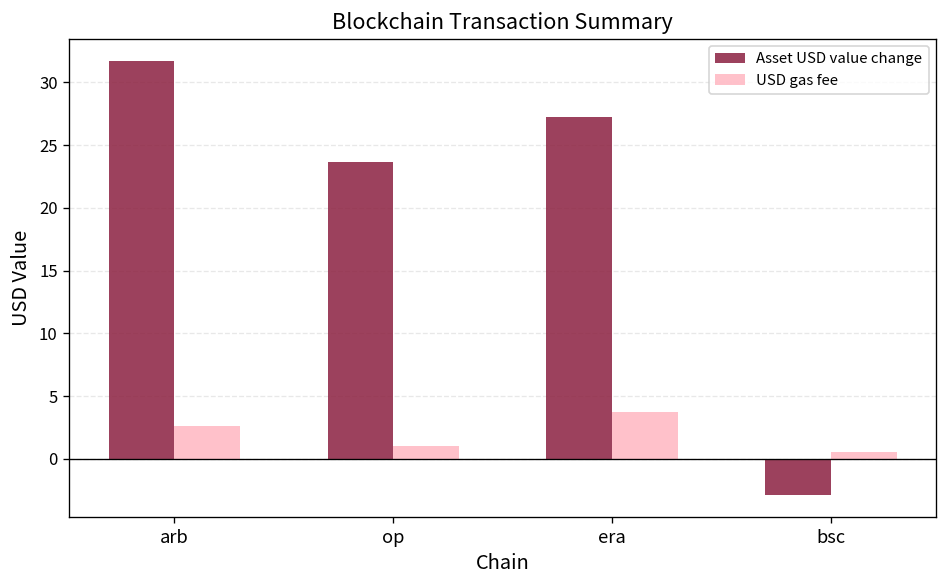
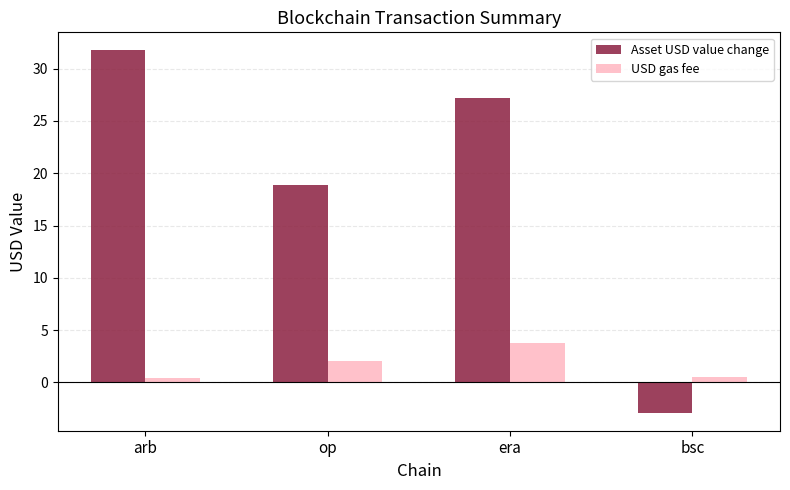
  {
    "Asset USD value change": {
      "arb": 31.7,
-     "op": 23.6,
+     "op": 18.9,
      "era": 27.2,
      "bsc": -2.9
    },
    "USD gas fee": {
-     "arb": 2.6,
-     "op": 1.0,
+     "arb": 0.4,
+     "op": 2.0,
      "era": 3.8,
      "bsc": 0.5
    }
  }
